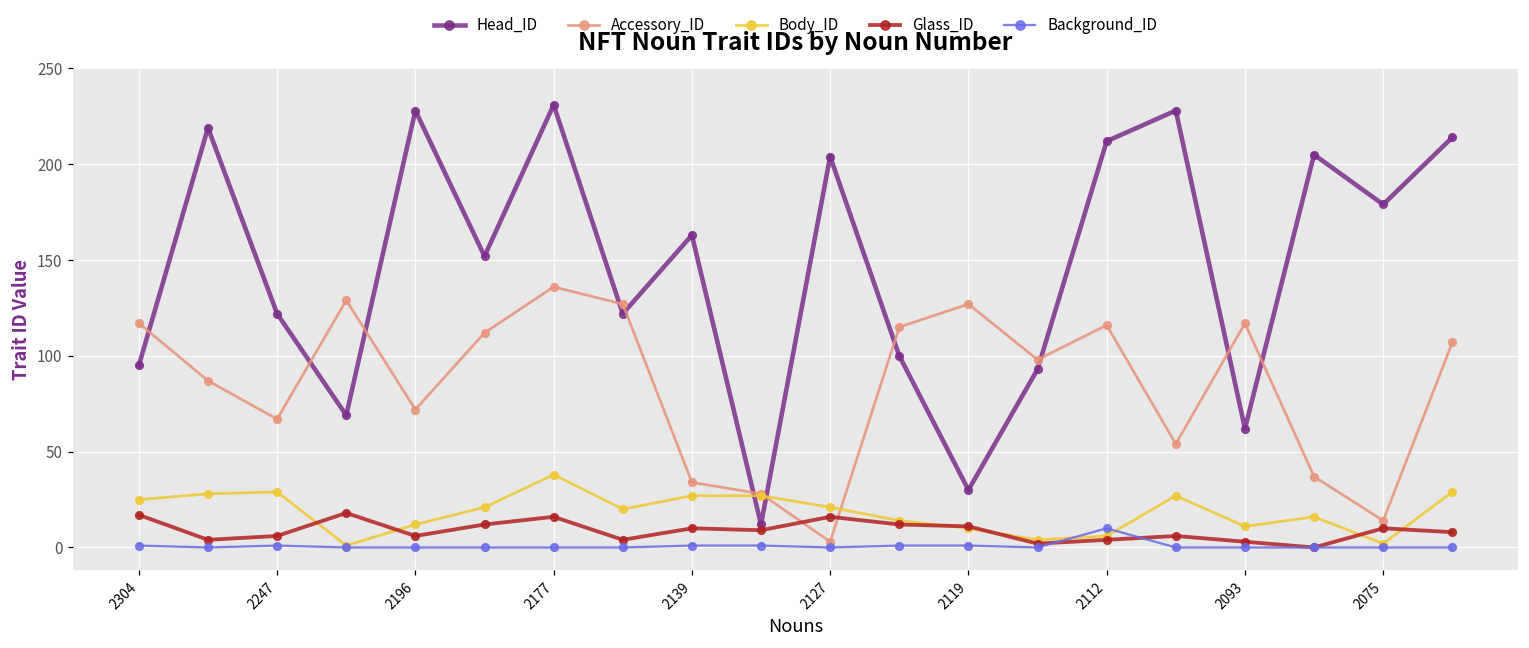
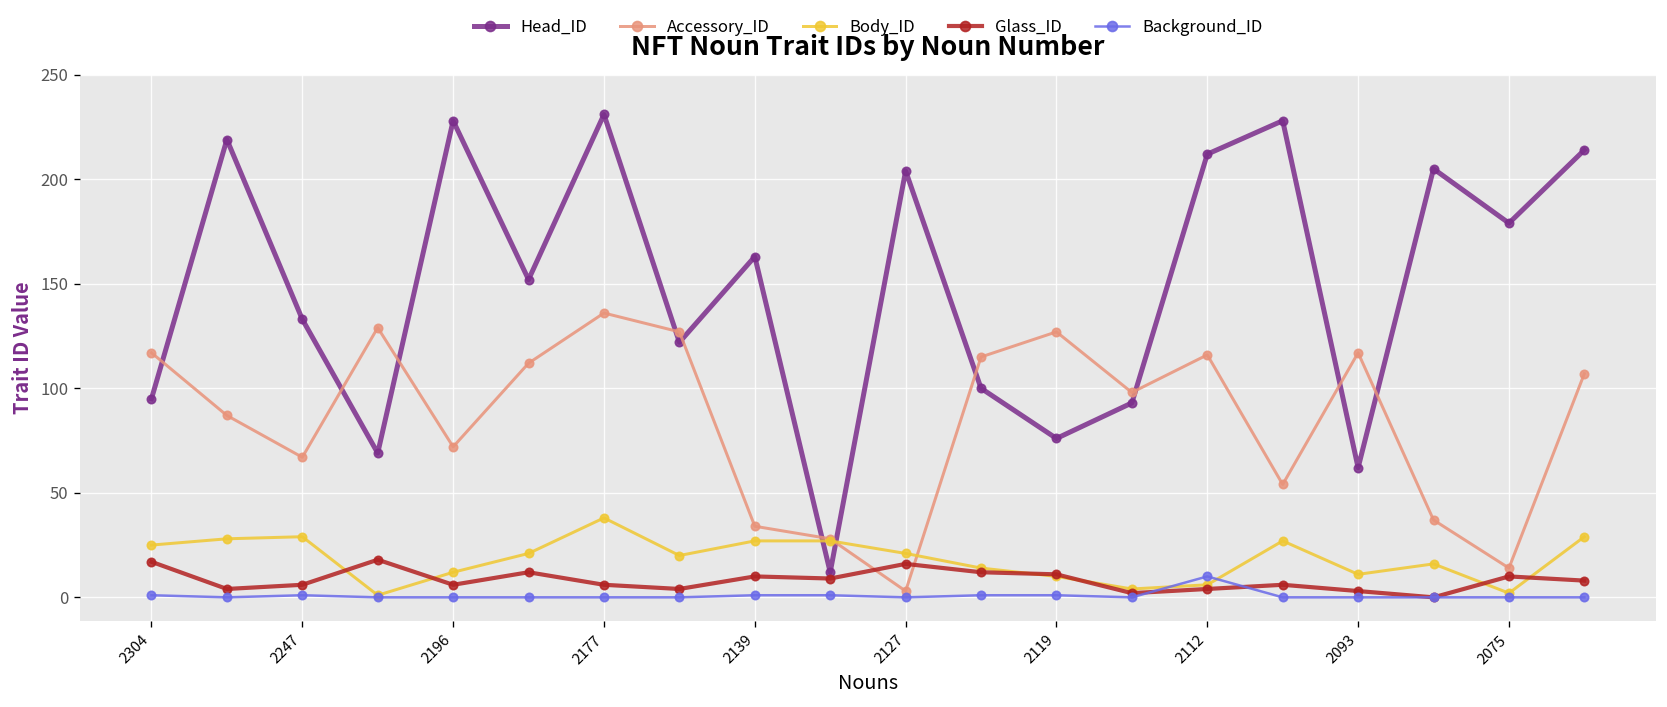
  {
    "Head_ID": {
      "2304": 95,
-     "2247": 122,
+     "2247": 133,
      "2196": 228,
      "2177": 231,
      "2139": 163,
      "2127": 204,
-     "2119": 30,
+     "2119": 76,
      "2112": 212,
      "2093": 62,
      "2075": 179
    },
    "Accessory_ID": {
      "2304": 117,
      "2247": 67,
      "2196": 72,
      "2177": 136,
      "2139": 34,
      "2127": 3,
      "2119": 127,
      "2112": 116,
      "2093": 117,
      "2075": 14
    },
    "Body_ID": {
      "2304": 25,
      "2247": 29,
      "2196": 12,
      "2177": 38,
      "2139": 27,
      "2127": 21,
      "2112": 6,
      "2093": 11,
      "2075": 2
    },
    "Glass_ID": {
      "2304": 17,
      "2247": 6,
      "2196": 6,
-     "2177": 16,
+     "2177": 6,
      "2139": 10,
      "2127": 16,
      "2112": 4,
      "2093": 3,
      "2075": 10
    },
    "Background_ID": {
      "2304": 1,
      "2247": 1,
      "2196": 0,
      "2177": 0,
      "2139": 1,
      "2127": 0,
      "2119": 1,
      "2112": 10,
      "2093": 0,
      "2075": 0
    }
  }
